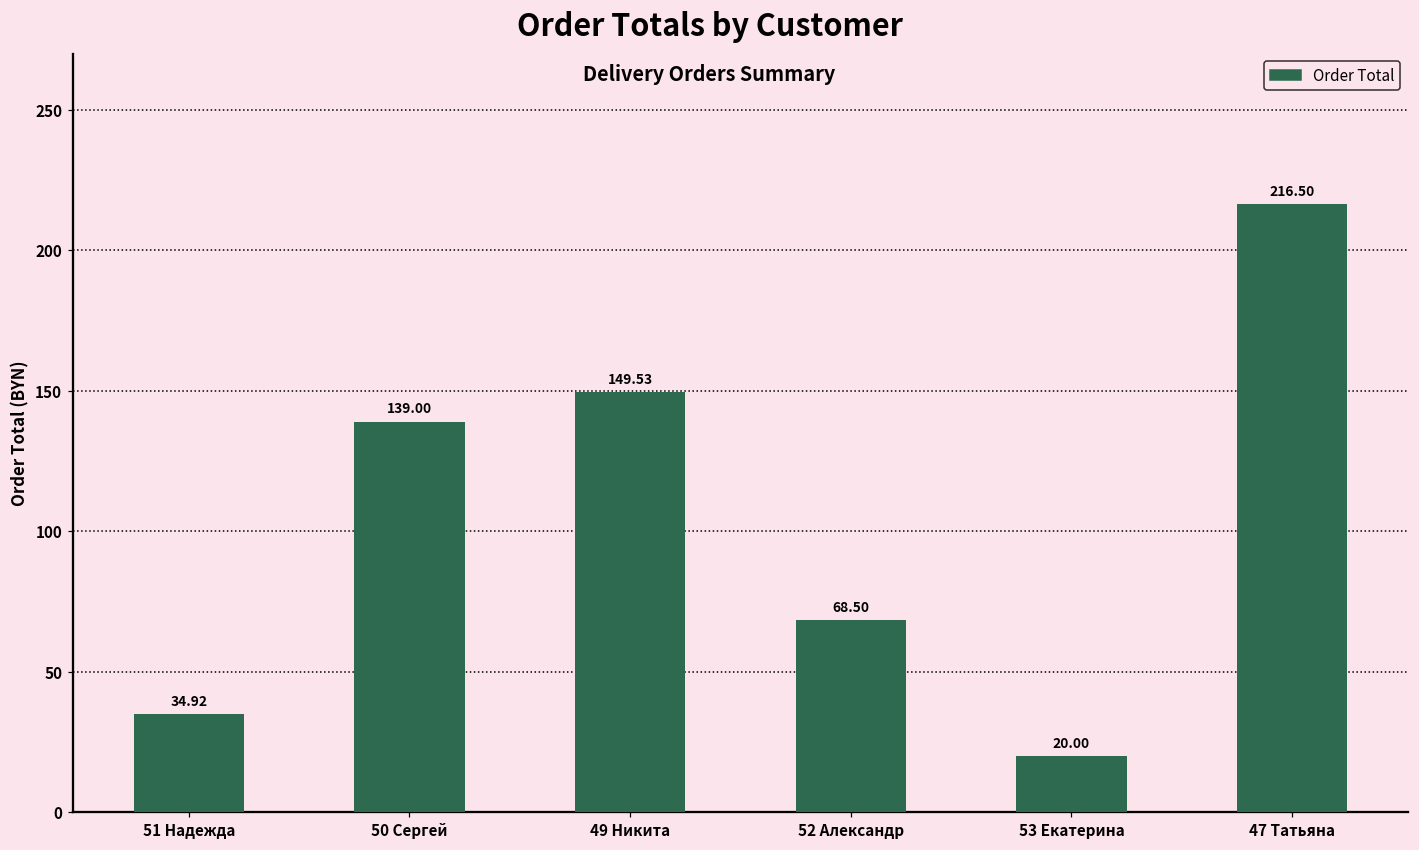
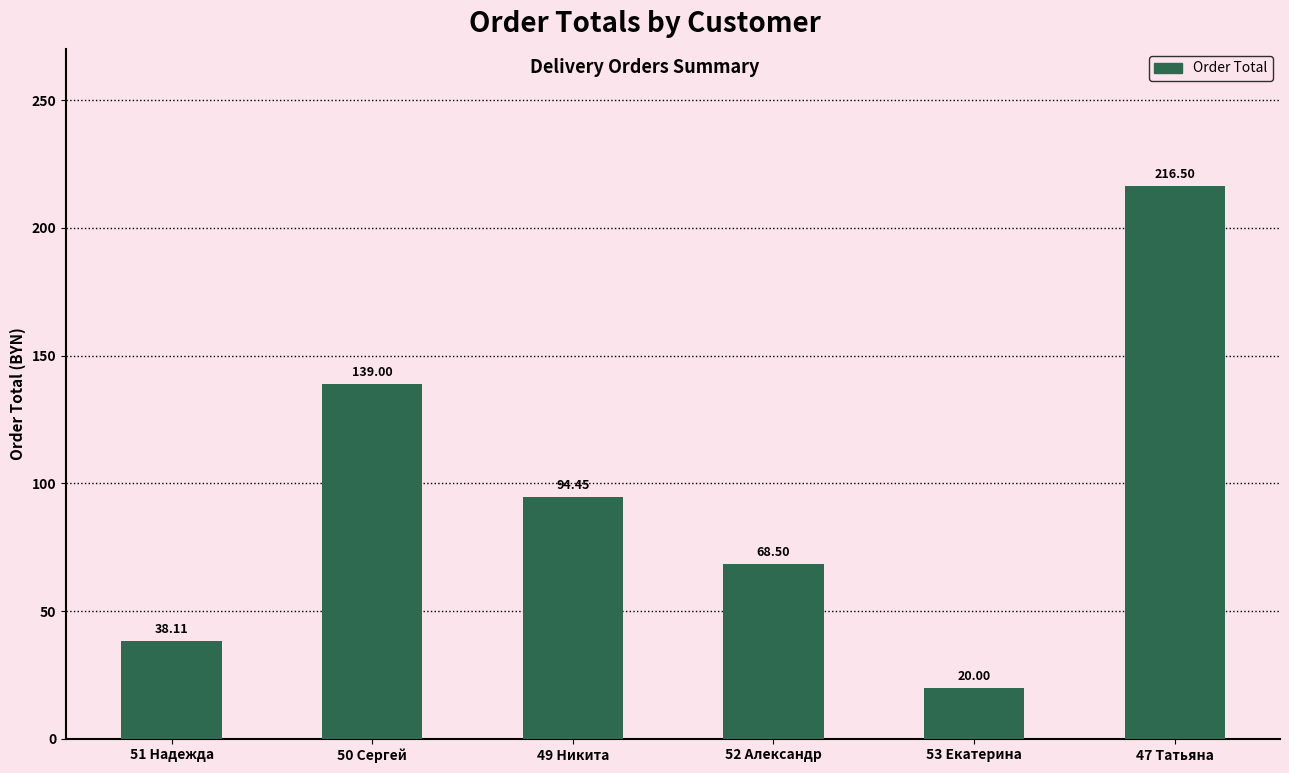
  {
-   "51 Надежда": 34.92,
+   "51 Надежда": 38.11,
    "50 Сергей": 139.00,
-   "49 Никита": 149.53,
+   "49 Никита": 94.45,
    "52 Александр": 68.50,
    "53 Екатерина": 20.00,
    "47 Татьяна": 216.50
  }
